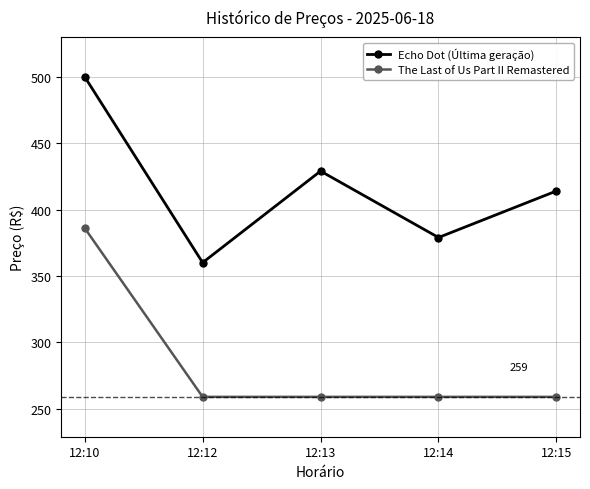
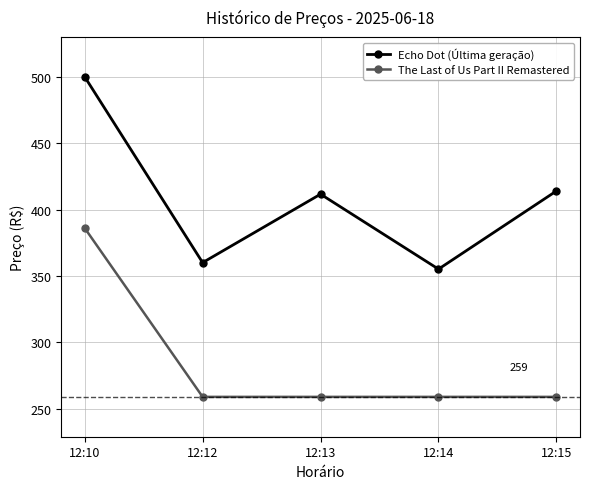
  {
    "Echo Dot (Última geração)": {
      "12:10": 500,
      "12:12": 360,
-     "12:13": 429,
-     "12:14": 379,
+     "12:13": 412,
+     "12:14": 355,
      "12:15": 414
    },
    "The Last of Us Part II Remastered": {
      "12:10": 386,
      "12:12": 259,
      "12:13": 259,
      "12:14": 259,
      "12:15": 259
    }
  }
